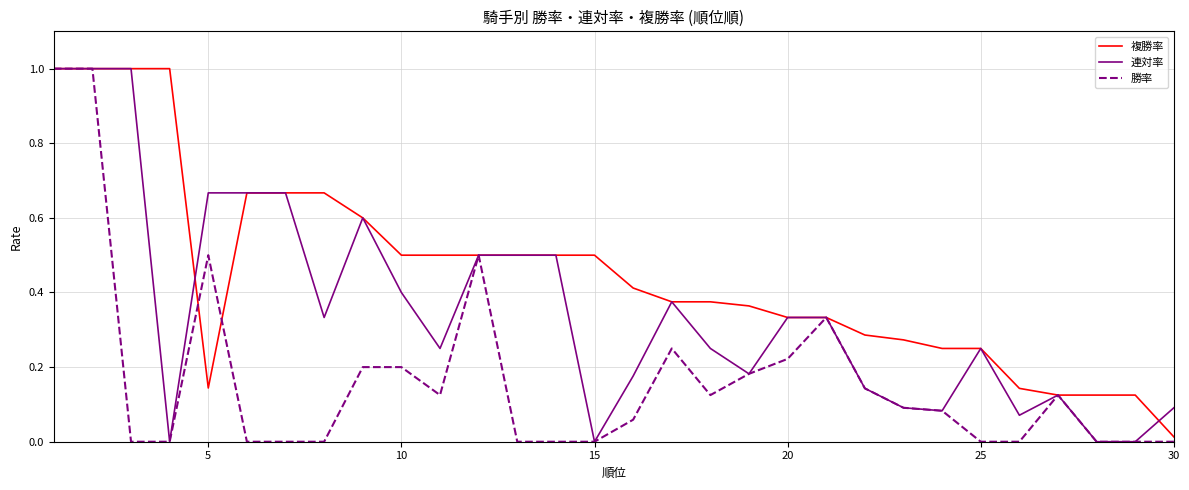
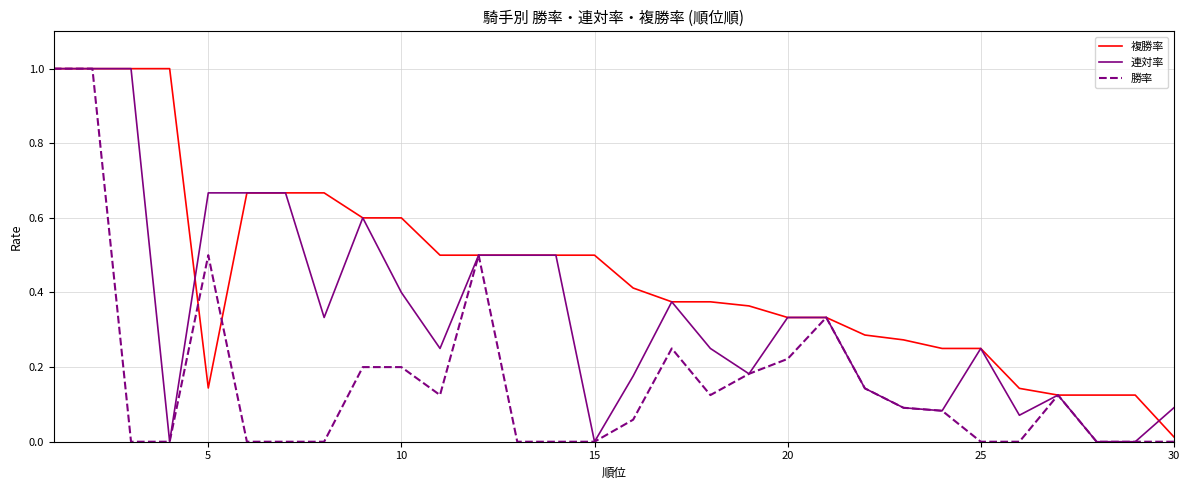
  {
    "複勝率": {
      "5": 0.14,
-     "10": 0.5,
+     "10": 0.6,
      "15": 0.5,
      "30": 0.01
    }
  }
